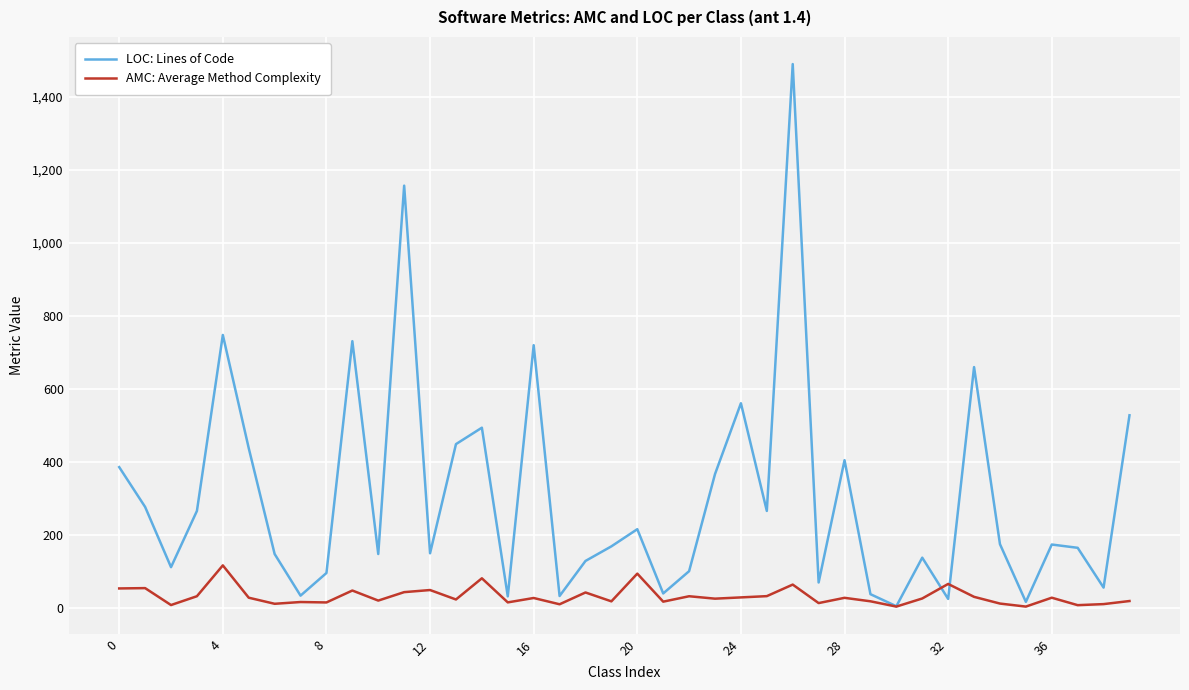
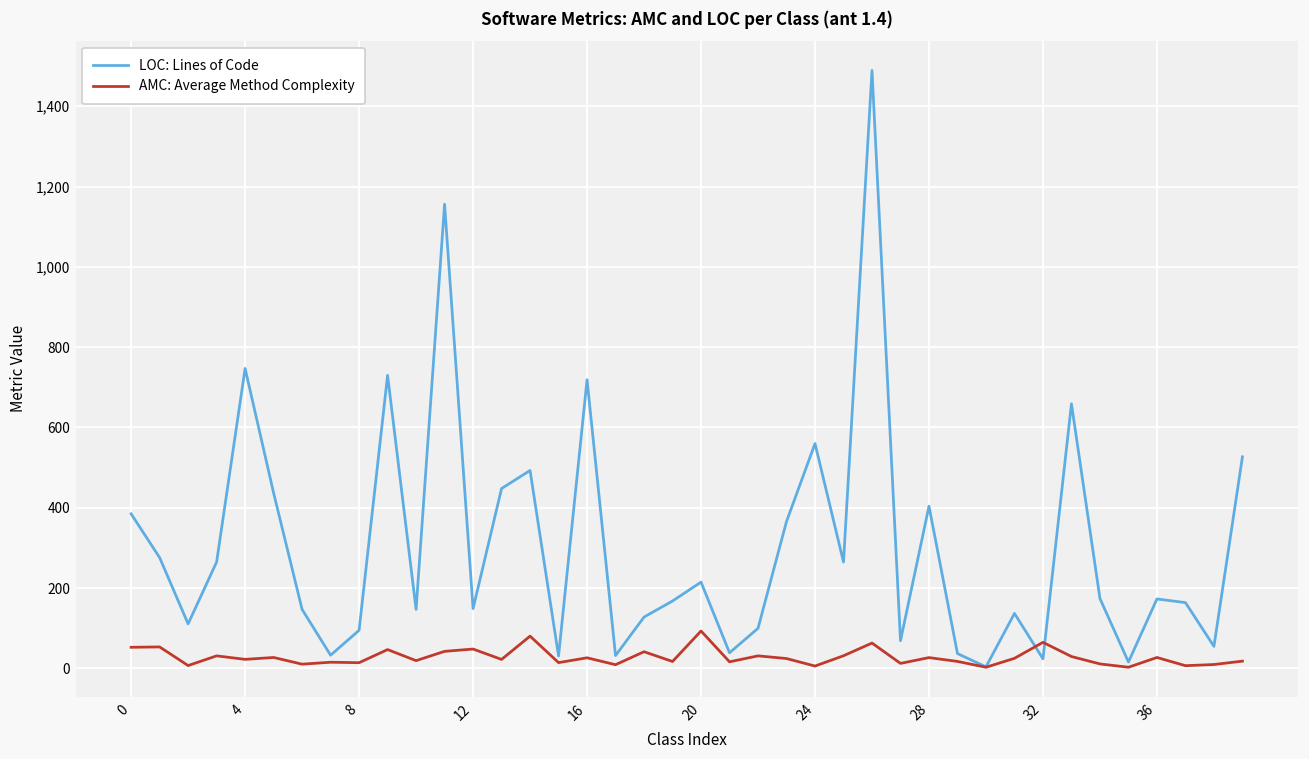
  {
    "LOC: Lines of Code": {
      "0": 390,
      "4": 750,
      "8": 100,
      "12": 150,
      "16": 720,
      "20": 220,
      "24": 560,
      "28": 400,
      "32": 20,
      "36": 170
    },
    "AMC: Average Method Complexity": {
      "0": 50,
-     "4": 120,
+     "4": 20,
      "8": 10,
      "12": 50,
      "16": 30,
      "20": 90,
-     "24": 30,
+     "24": 10,
      "28": 30,
      "32": 70,
      "36": 30
    }
  }
